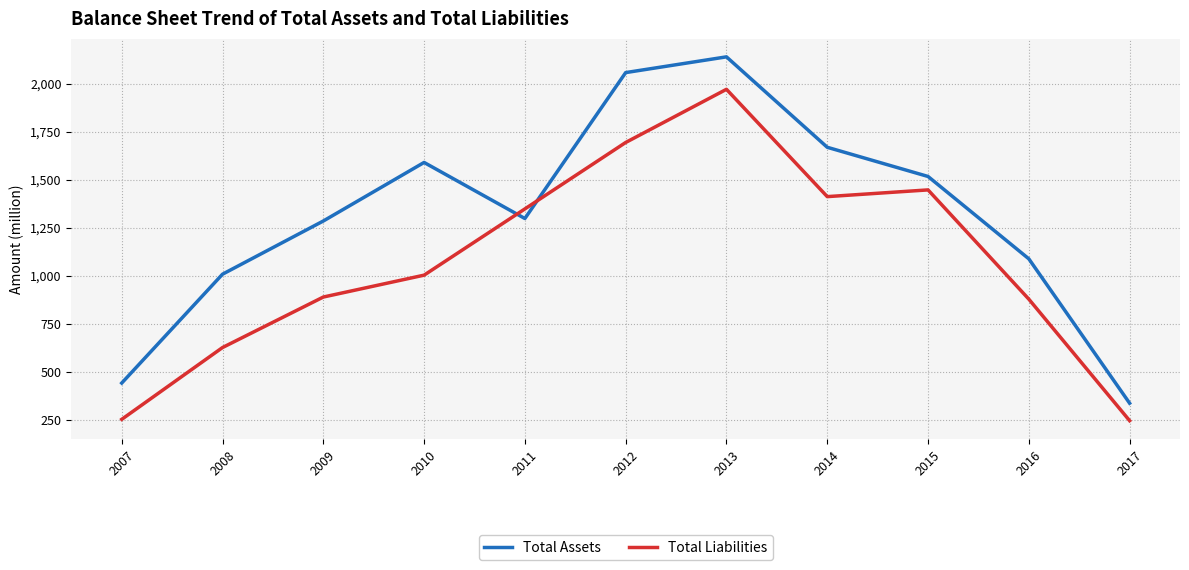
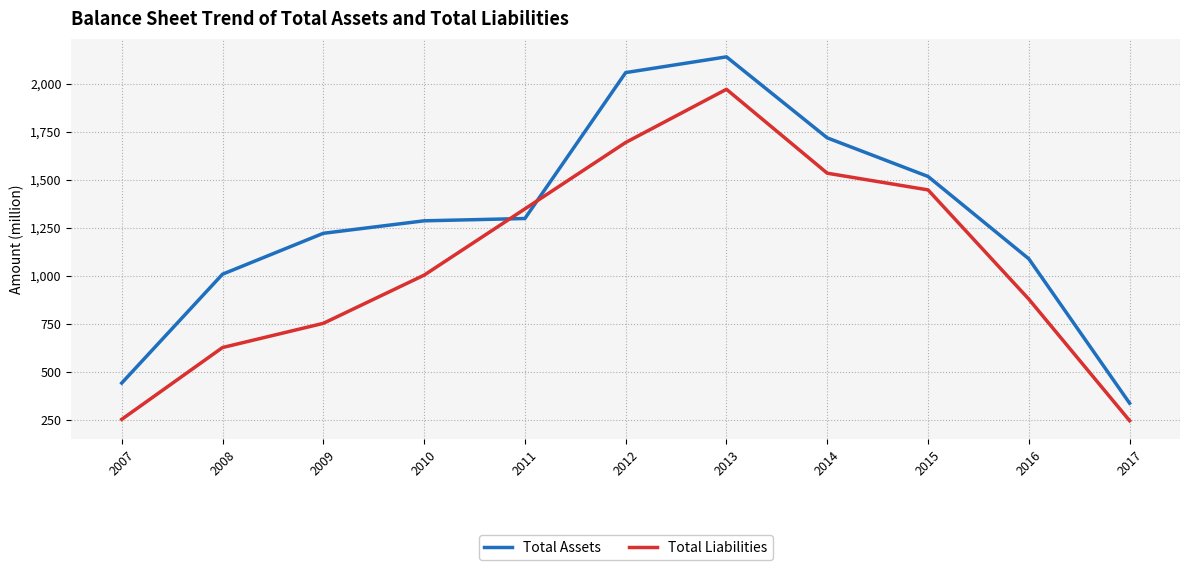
  {
    "Total Assets": {
      "2007": "440",
      "2008": "1,010",
-     "2009": "1,290",
-     "2010": "1,590",
+     "2009": "1,220",
+     "2010": "1,290",
      "2011": "1,300",
      "2012": "2,060",
      "2013": "2,140",
-     "2014": "1,670",
+     "2014": "1,720",
      "2015": "1,520",
      "2016": "1,090",
      "2017": "340"
    },
    "Total Liabilities": {
      "2007": "250",
      "2008": "630",
-     "2009": "890",
+     "2009": "750",
      "2010": "1,000",
      "2011": "1,350",
      "2012": "1,690",
      "2013": "1,970",
-     "2014": "1,410",
+     "2014": "1,530",
      "2015": "1,450",
      "2016": "880",
      "2017": "250"
    }
  }
